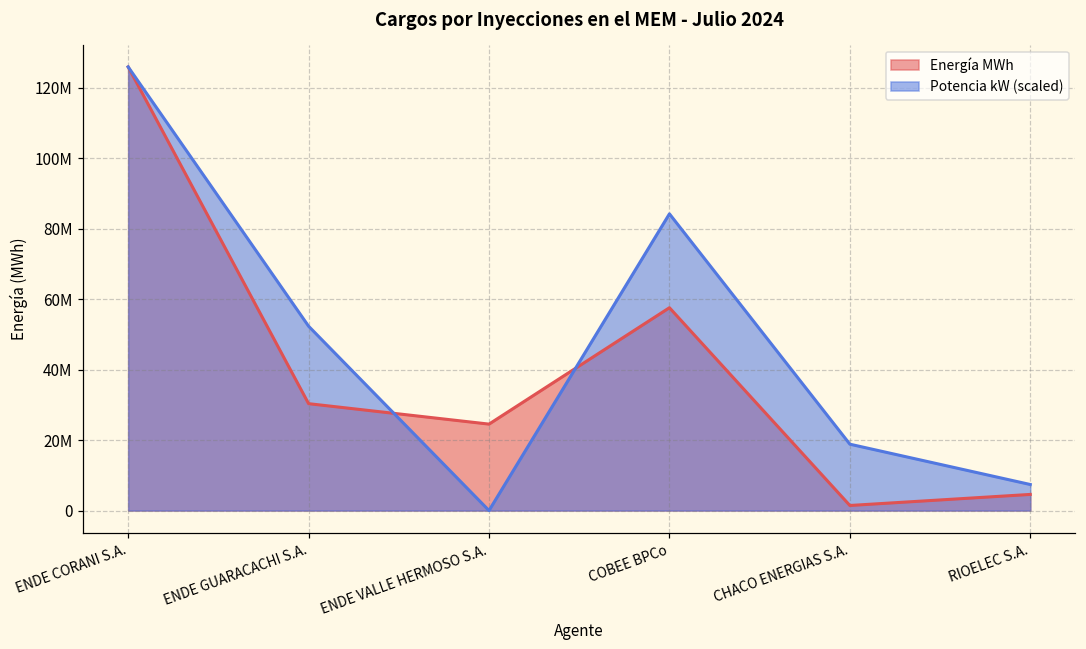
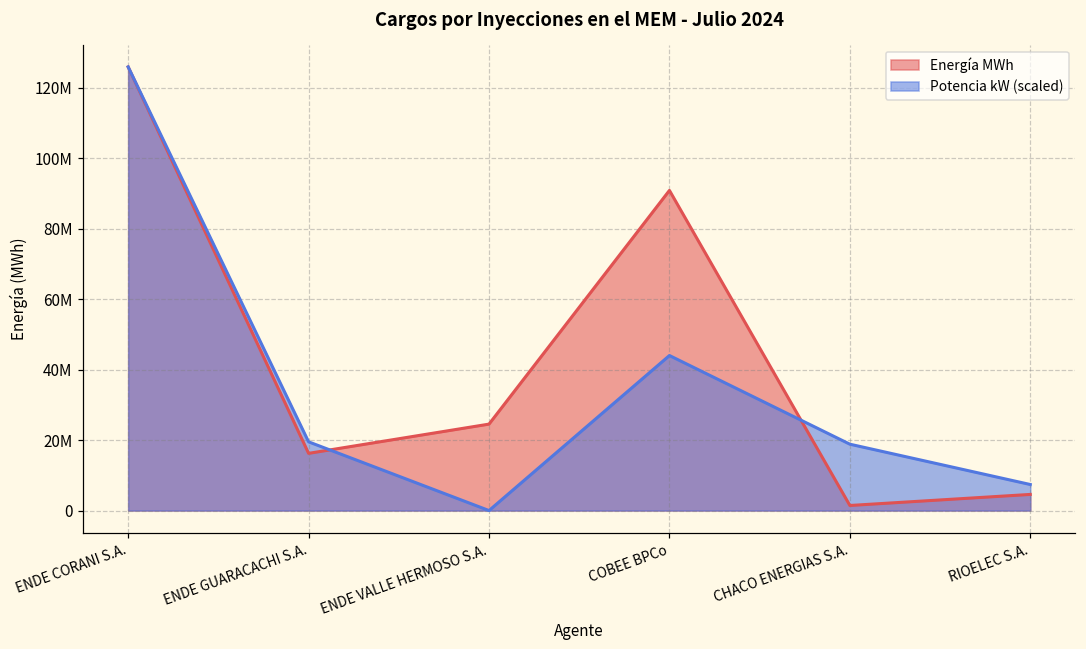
  {
    "Energía MWh": {
-     "ENDE GUARACACHI S.A.": 30000000,
+     "ENDE GUARACACHI S.A.": 16000000,
      "ENDE VALLE HERMOSO S.A.": 25000000,
-     "COBEE BPCo": 58000000,
+     "COBEE BPCo": 91000000,
      "CHACO ENERGIAS S.A.": 1000000,
      "RIOELEC S.A.": 5000000
    },
    "Potencia kW (scaled)": {
-     "ENDE GUARACACHI S.A.": 52000000,
+     "ENDE GUARACACHI S.A.": 20000000,
      "ENDE VALLE HERMOSO S.A.": 0,
-     "COBEE BPCo": 84000000,
+     "COBEE BPCo": 44000000,
      "CHACO ENERGIAS S.A.": 19000000,
      "RIOELEC S.A.": 7000000
    }
  }
